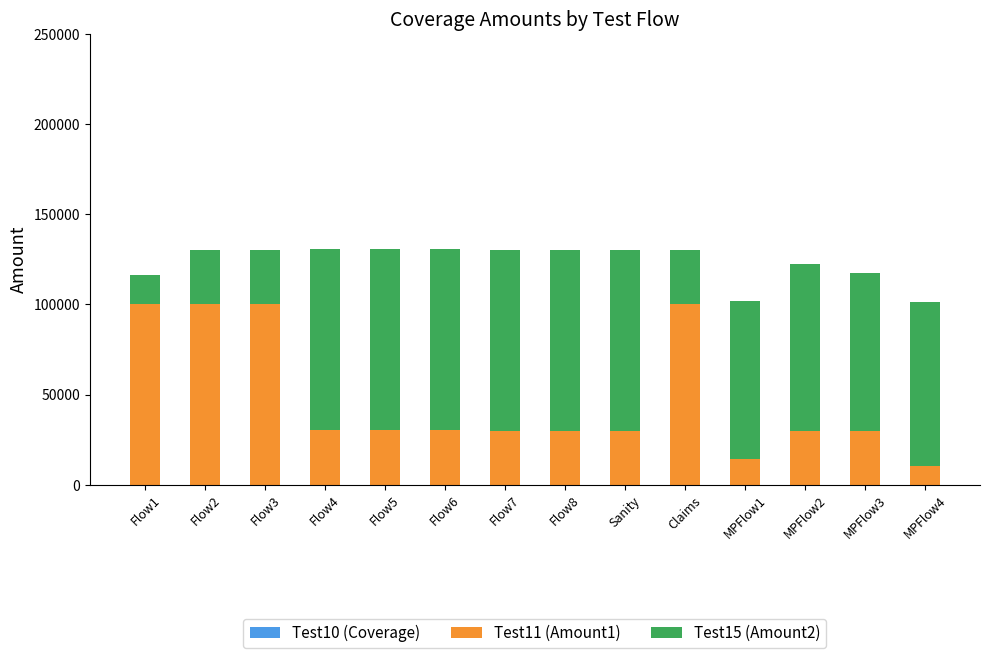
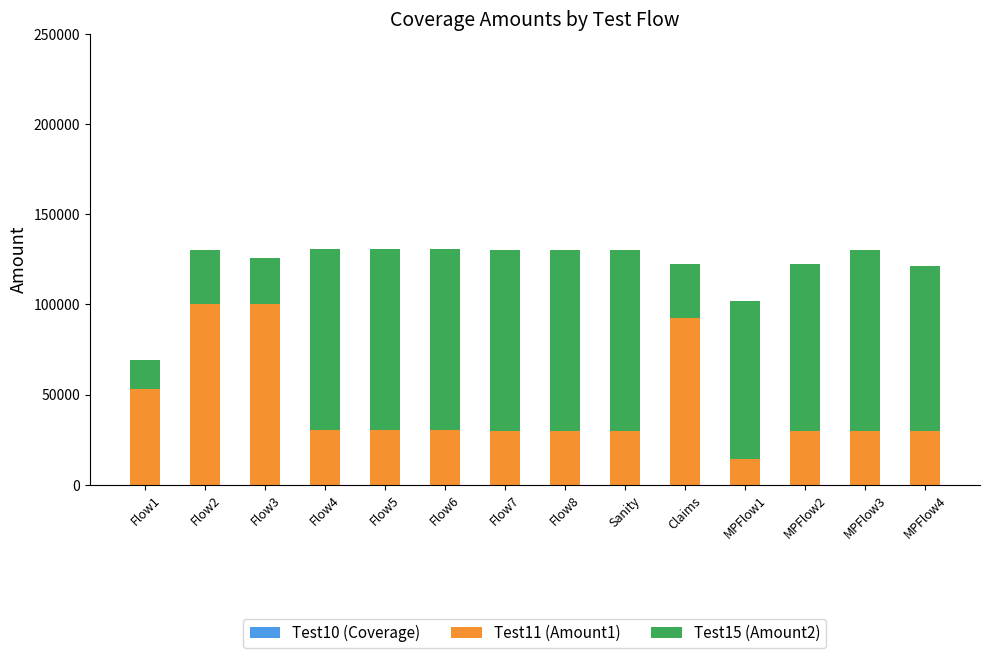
  {
    "Test10 (Coverage)": {
      "Flow1": 0,
      "Flow2": 0,
      "Flow3": 0,
      "Flow4": 0,
      "Flow5": 0,
      "Flow6": 0,
      "Flow7": 0,
      "Flow8": 0,
      "Sanity": 0,
      "Claims": 0,
      "MPFlow1": 0,
      "MPFlow2": 0,
      "MPFlow3": 0,
      "MPFlow4": 0
    },
    "Test11 (Amount1)": {
-     "Flow1": 100000,
+     "Flow1": 53000,
      "Flow2": 100000,
      "Flow3": 100000,
      "Flow4": 31000,
      "Flow5": 31000,
      "Flow6": 31000,
      "Flow7": 30000,
      "Flow8": 30000,
      "Sanity": 30000,
-     "Claims": 100000,
+     "Claims": 93000,
      "MPFlow1": 14000,
      "MPFlow2": 30000,
      "MPFlow3": 30000,
-     "MPFlow4": 10000
+     "MPFlow4": 30000
    },
    "Test15 (Amount2)": {
      "Flow1": 16000,
      "Flow2": 30000,
-     "Flow3": 30000,
+     "Flow3": 26000,
      "Flow4": 101000,
      "Flow5": 101000,
      "Flow6": 101000,
      "Flow7": 100000,
      "Flow8": 100000,
      "Sanity": 100000,
      "Claims": 30000,
      "MPFlow1": 88000,
      "MPFlow2": 93000,
-     "MPFlow3": 88000,
+     "MPFlow3": 100000,
      "MPFlow4": 91000
    }
  }
